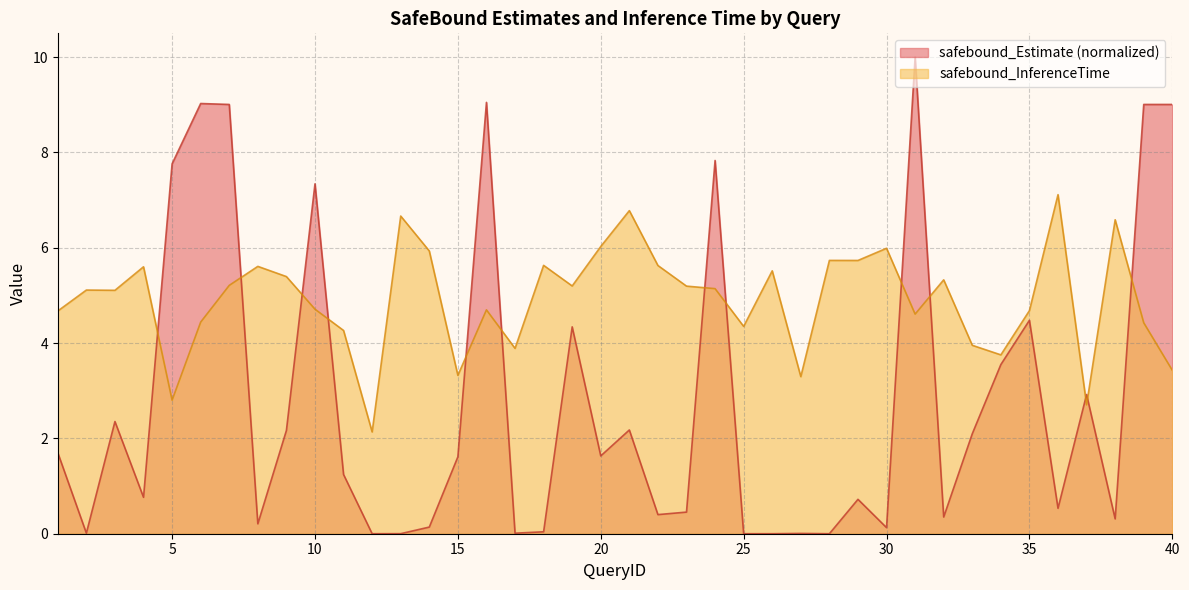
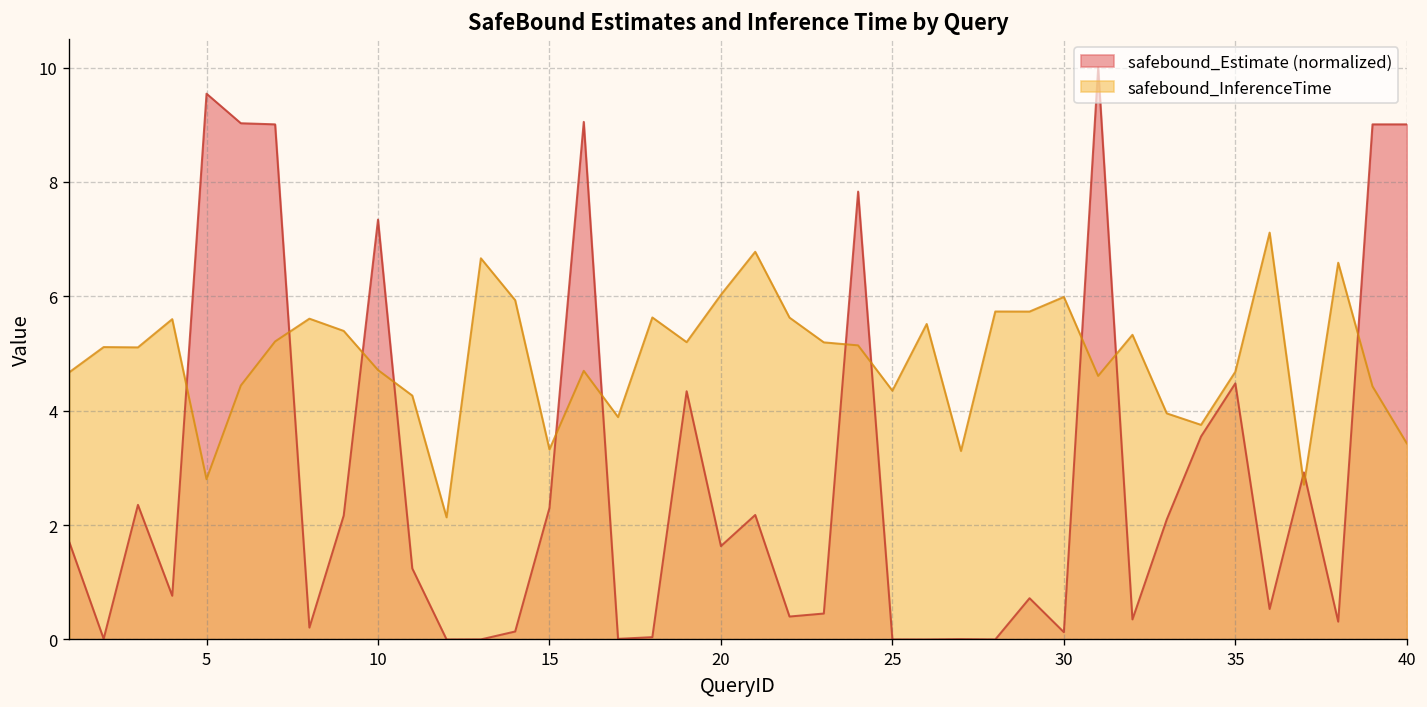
  {
    "safebound_Estimate (normalized)": {
-     "5": 7.8,
+     "5": 9.5,
      "10": 7.3,
-     "15": 1.6,
+     "15": 2.3,
      "20": 1.6,
      "25": 0.0,
      "30": 0.1,
      "35": 4.5,
      "40": 9.0
    },
    "safebound_InferenceTime": {
      "5": 2.8,
      "10": 4.7,
      "15": 3.3,
      "20": 6.0,
      "25": 4.4,
      "30": 6.0,
      "35": 4.7,
      "40": 3.4
    }
  }
